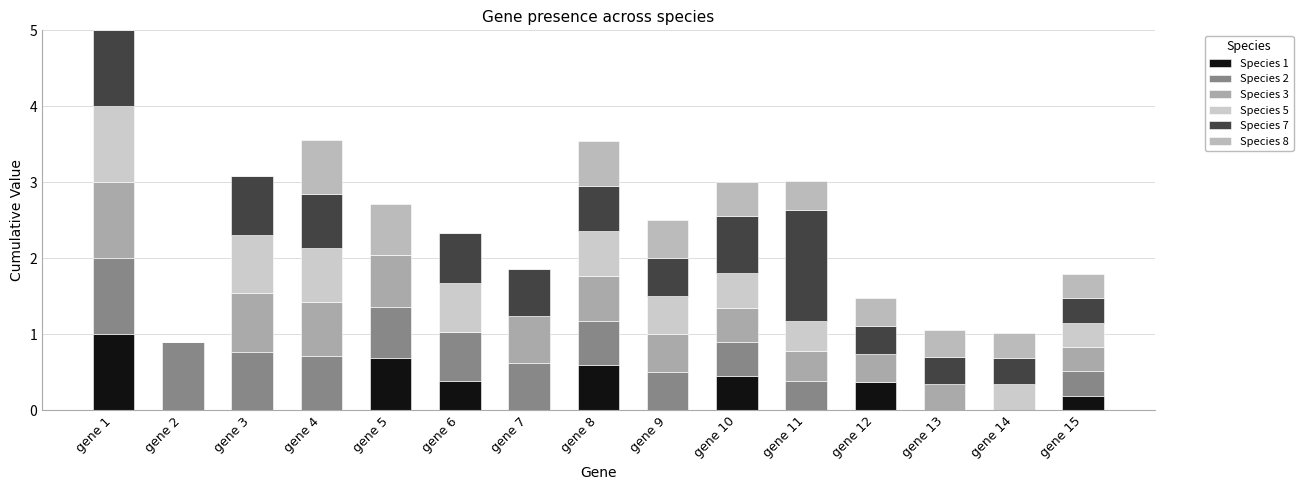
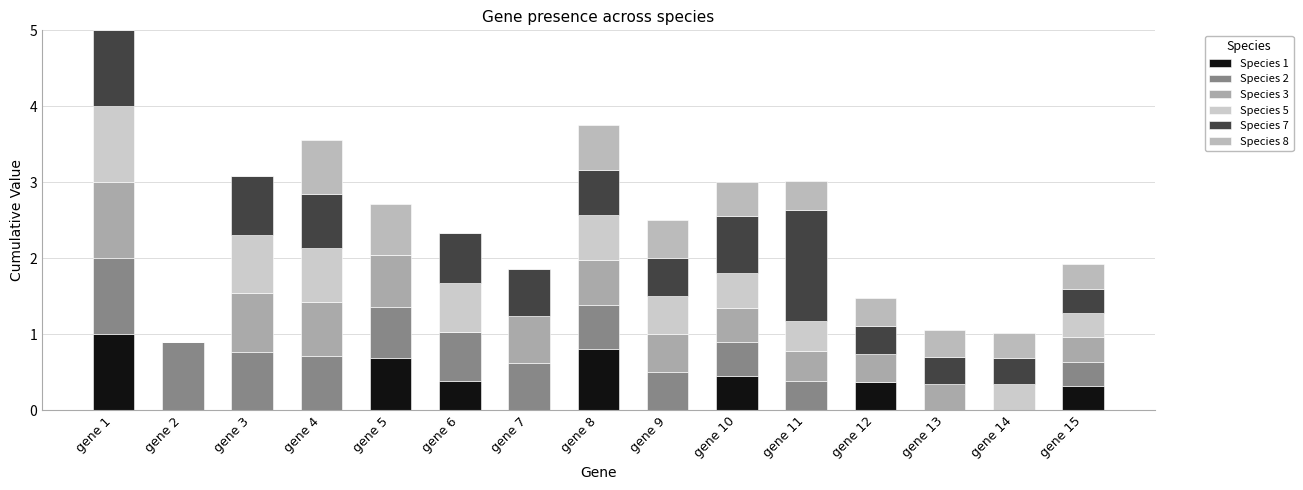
  {
    "Species 1": {
      "gene 1": 1.0,
      "gene 2": 0.0,
      "gene 3": 0.0,
      "gene 4": 0.0,
      "gene 5": 0.7,
      "gene 6": 0.4,
      "gene 7": 0.0,
-     "gene 8": 0.6,
+     "gene 8": 0.8,
      "gene 9": 0.0,
      "gene 10": 0.5,
      "gene 11": 0.0,
      "gene 12": 0.4,
      "gene 13": 0.0,
      "gene 14": 0.0,
-     "gene 15": 0.2
+     "gene 15": 0.3
    },
    "Species 7": {
      "gene 1": 1.0,
      "gene 2": 0.0,
      "gene 3": 0.8,
      "gene 4": 0.7,
      "gene 5": 0.0,
      "gene 6": 0.7,
      "gene 7": 0.6,
      "gene 8": 0.6,
      "gene 9": 0.5,
      "gene 10": 0.8,
      "gene 11": 1.5,
      "gene 12": 0.4,
      "gene 13": 0.3,
      "gene 14": 0.3,
      "gene 15": 0.3
    }
  }
